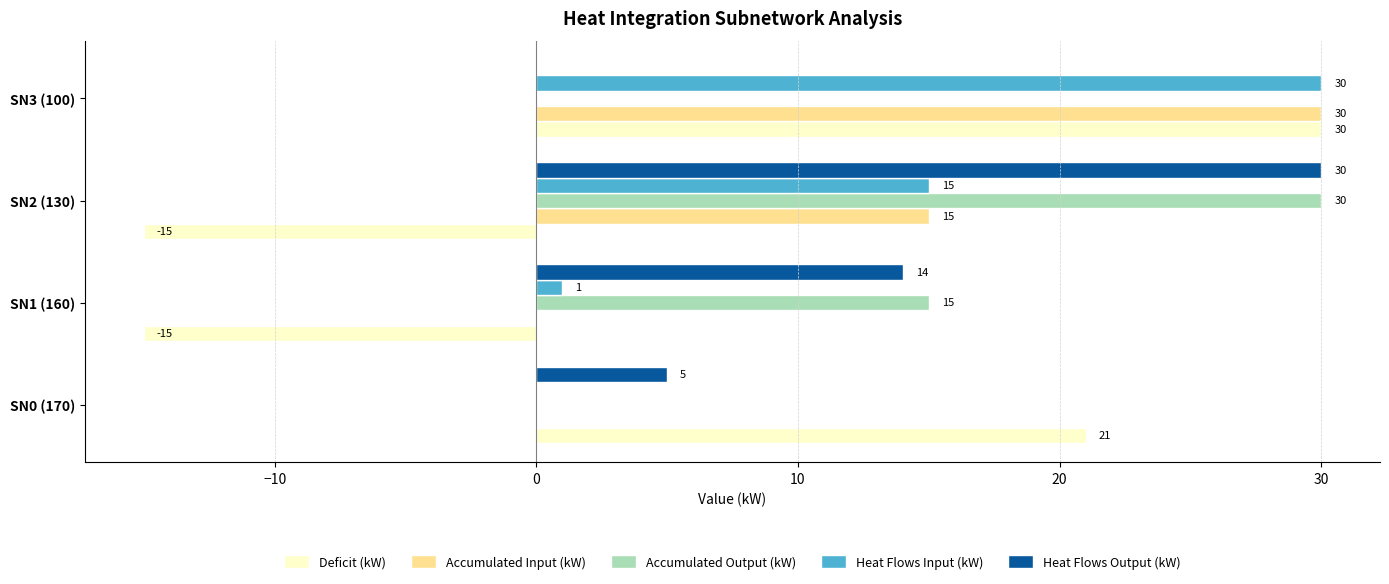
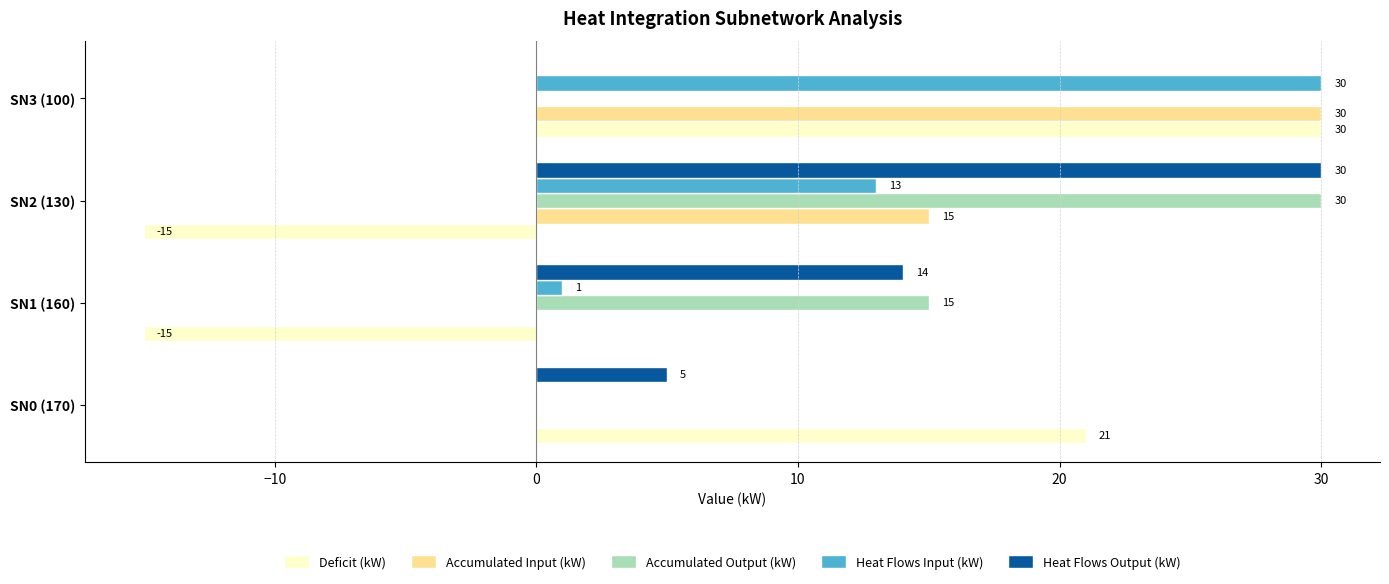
  {
    "Deficit (kW)": {
      "SN3 (100)": 30,
      "SN2 (130)": -15,
      "SN1 (160)": -15,
      "SN0 (170)": 21
    },
    "Accumulated Input (kW)": {
      "SN3 (100)": 30,
      "SN2 (130)": 15
    },
    "Accumulated Output (kW)": {
      "SN2 (130)": 30,
      "SN1 (160)": 15
    },
    "Heat Flows Input (kW)": {
      "SN3 (100)": 30,
-     "SN2 (130)": 15,
+     "SN2 (130)": 13,
      "SN1 (160)": 1
    },
    "Heat Flows Output (kW)": {
      "SN2 (130)": 30,
      "SN1 (160)": 14,
      "SN0 (170)": 5
    }
  }
